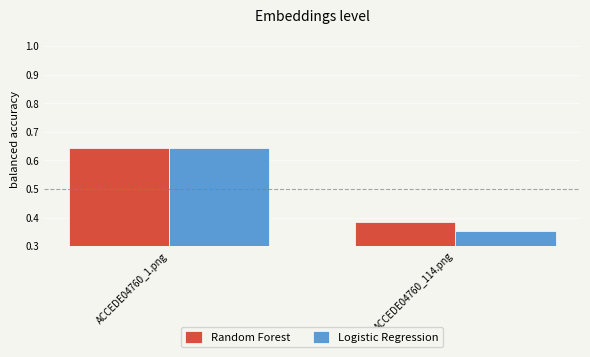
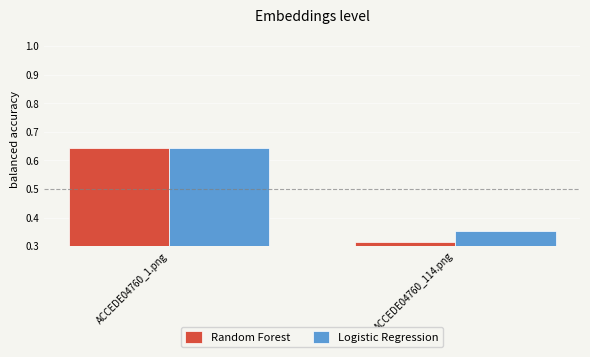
  {
    "Random Forest": {
      "ACCEDE04760_1.png": 0.64,
-     "ACCEDE04760_114.png": 0.38
+     "ACCEDE04760_114.png": 0.32
    },
    "Logistic Regression": {
      "ACCEDE04760_1.png": 0.64,
      "ACCEDE04760_114.png": 0.35
    }
  }
